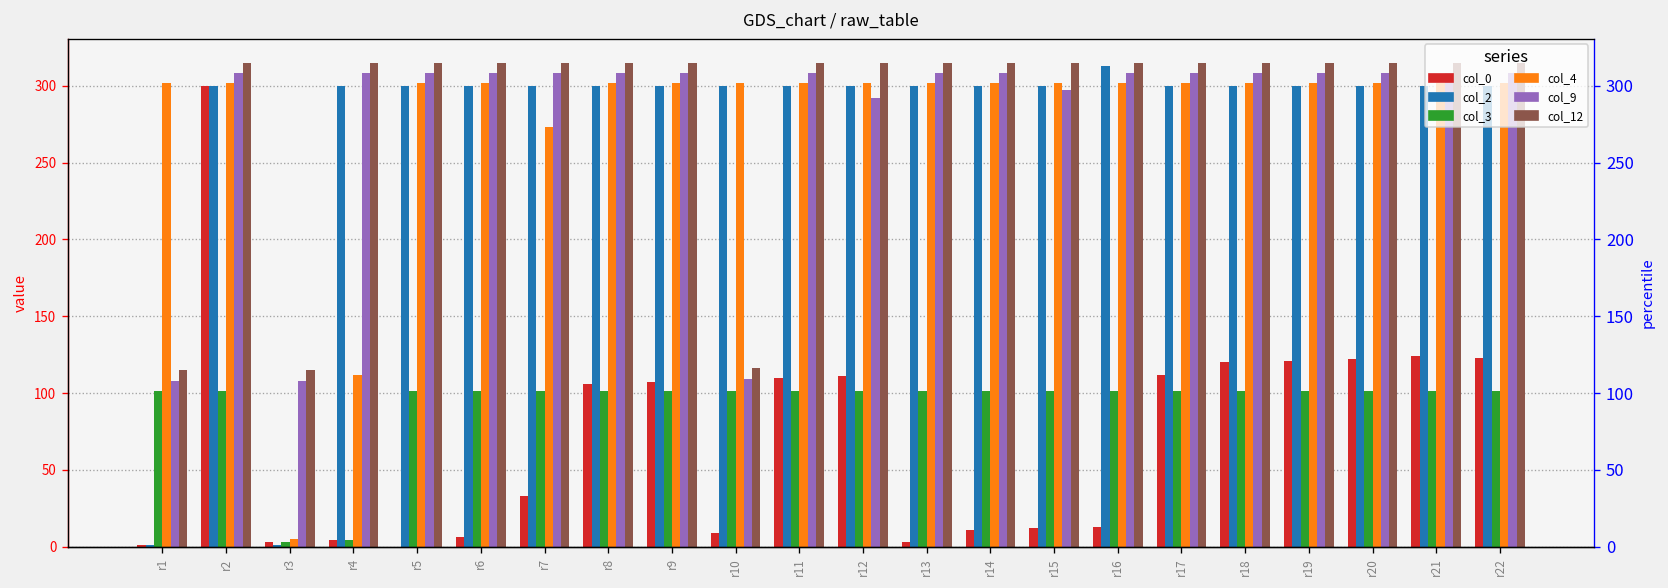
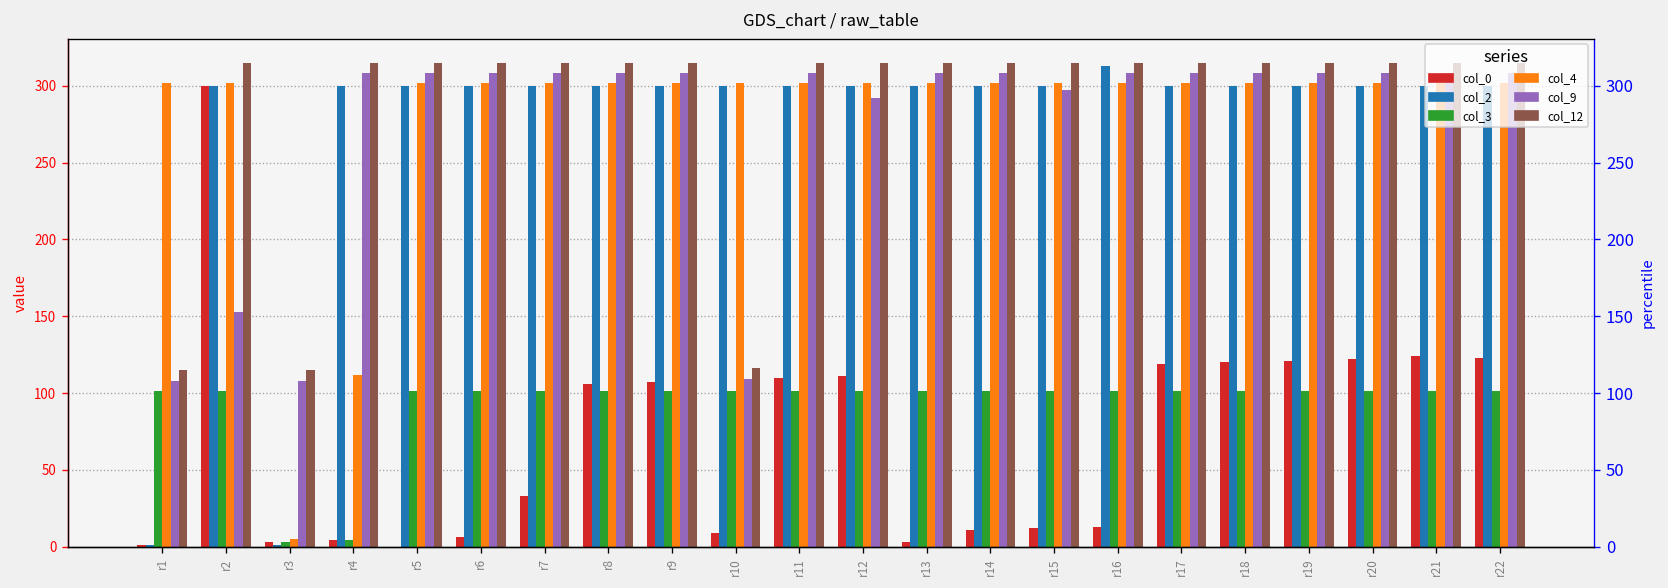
  {
    "col_0": {
      "r2": 300,
      "r3": 3,
      "r4": 4,
      "r5": 0,
      "r6": 6,
      "r7": 33,
      "r8": 106,
      "r9": 107,
      "r10": 9,
      "r11": 110,
      "r12": 111,
      "r13": 3,
      "r14": 11,
      "r15": 12,
      "r16": 13,
-     "r17": 112,
+     "r17": 119,
      "r18": 120,
      "r19": 121,
      "r20": 122,
      "r21": 124,
      "r22": 123
    },
    "col_2": {
      "r2": 300,
      "r4": 300,
      "r5": 300,
      "r6": 300,
      "r7": 300,
      "r8": 300,
      "r9": 300,
      "r10": 300,
      "r11": 300,
      "r12": 300,
      "r13": 300,
      "r14": 300,
      "r15": 300,
      "r16": 313,
      "r17": 300,
      "r18": 300,
      "r19": 300,
      "r20": 300,
      "r21": 300
    },
    "col_3": {
      "r1": 101,
      "r2": 101,
      "r3": 3,
      "r4": 4,
      "r5": 101,
      "r6": 101,
      "r7": 101,
      "r8": 101,
      "r9": 101,
      "r10": 101,
      "r11": 101,
      "r12": 101,
      "r13": 101,
      "r14": 101,
      "r15": 101,
      "r16": 101,
      "r17": 101,
      "r18": 101,
      "r19": 101,
      "r20": 101,
      "r21": 101,
      "r22": 101
    },
    "col_4": {
      "r1": 302,
      "r2": 302,
      "r3": 5,
      "r4": 112,
      "r5": 302,
      "r6": 302,
-     "r7": 273,
+     "r7": 302,
      "r8": 302,
      "r9": 302,
      "r10": 302,
      "r11": 302,
      "r12": 302,
      "r13": 302,
      "r14": 302,
      "r15": 302,
      "r16": 302,
      "r17": 302,
      "r18": 302,
      "r19": 302,
      "r20": 302
    },
    "col_9": {
      "r1": 108,
-     "r2": 308,
+     "r2": 153,
      "r3": 108,
      "r4": 308,
      "r5": 308,
      "r6": 308,
      "r7": 308,
      "r8": 308,
      "r9": 308,
      "r10": 109,
      "r11": 308,
      "r12": 292,
      "r13": 308,
      "r14": 308,
      "r15": 297,
      "r16": 308,
      "r17": 308,
      "r18": 308,
      "r19": 308,
      "r20": 308
    },
    "col_12": {
      "r1": 115,
      "r2": 315,
      "r3": 115,
      "r4": 315,
      "r5": 315,
      "r6": 315,
      "r7": 315,
      "r8": 315,
      "r9": 315,
      "r10": 116,
      "r11": 315,
      "r12": 315,
      "r13": 315,
      "r14": 315,
      "r15": 315,
      "r16": 315,
      "r17": 315,
      "r18": 315,
      "r19": 315,
      "r20": 315
    }
  }
